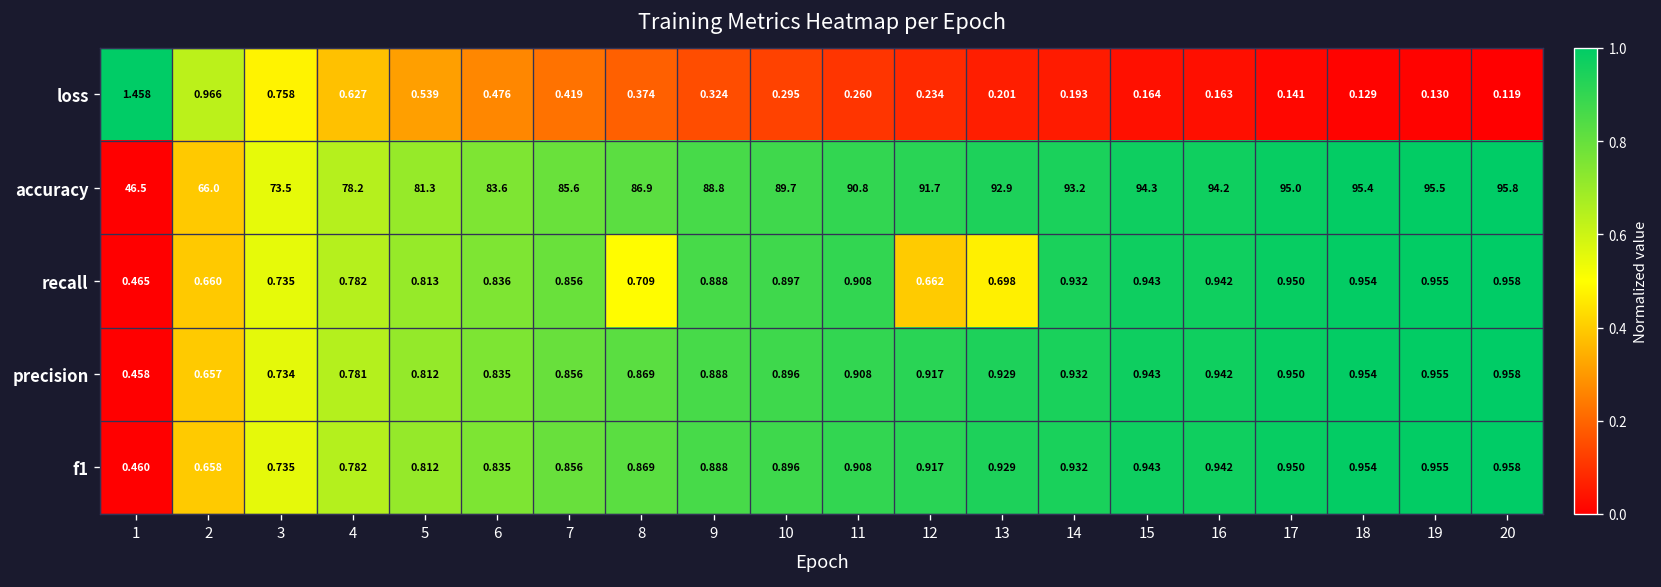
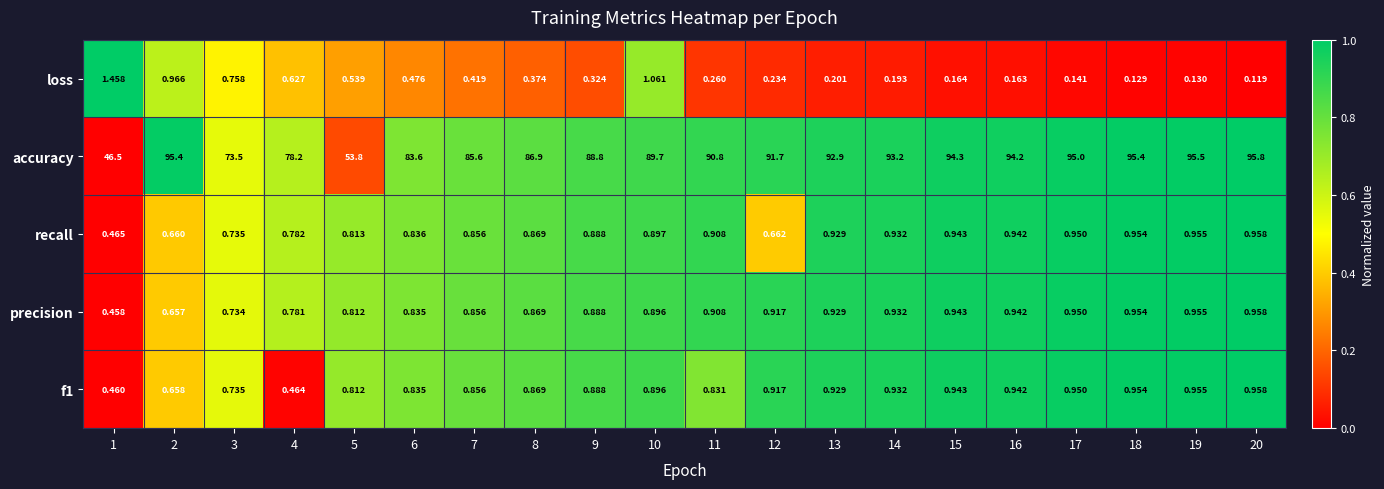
  {
    "loss": {
      "1": 1.458,
      "2": 0.966,
      "3": 0.758,
      "4": 0.627,
      "5": 0.539,
      "6": 0.476,
      "7": 0.419,
      "8": 0.374,
      "9": 0.324,
-     "10": 0.295,
+     "10": 1.061,
      "11": 0.260,
      "12": 0.234,
      "13": 0.201,
      "14": 0.193,
      "15": 0.164,
      "16": 0.163,
      "17": 0.141,
      "18": 0.129,
      "19": 0.130,
      "20": 0.119
    },
    "accuracy": {
      "1": 46.5,
-     "2": 66.0,
+     "2": 95.4,
      "3": 73.5,
      "4": 78.2,
-     "5": 81.3,
+     "5": 53.8,
      "6": 83.6,
      "7": 85.6,
      "8": 86.9,
      "9": 88.8,
      "10": 89.7,
      "11": 90.8,
      "12": 91.7,
      "13": 92.9,
      "14": 93.2,
      "15": 94.3,
      "16": 94.2,
      "17": 95.0,
      "18": 95.4,
      "19": 95.5,
      "20": 95.8
    },
    "recall": {
      "1": 0.465,
      "2": 0.660,
      "3": 0.735,
      "4": 0.782,
      "5": 0.813,
      "6": 0.836,
      "7": 0.856,
-     "8": 0.709,
+     "8": 0.869,
      "9": 0.888,
      "10": 0.897,
      "11": 0.908,
      "12": 0.662,
-     "13": 0.698,
+     "13": 0.929,
      "14": 0.932,
      "15": 0.943,
      "16": 0.942,
      "17": 0.950,
      "18": 0.954,
      "19": 0.955,
      "20": 0.958
    },
    "precision": {
      "1": 0.458,
      "2": 0.657,
      "3": 0.734,
      "4": 0.781,
      "5": 0.812,
      "6": 0.835,
      "7": 0.856,
      "8": 0.869,
      "9": 0.888,
      "10": 0.896,
      "11": 0.908,
      "12": 0.917,
      "13": 0.929,
      "14": 0.932,
      "15": 0.943,
      "16": 0.942,
      "17": 0.950,
      "18": 0.954,
      "19": 0.955,
      "20": 0.958
    },
    "f1": {
      "1": 0.460,
      "2": 0.658,
      "3": 0.735,
-     "4": 0.782,
+     "4": 0.464,
      "5": 0.812,
      "6": 0.835,
      "7": 0.856,
      "8": 0.869,
      "9": 0.888,
      "10": 0.896,
-     "11": 0.908,
+     "11": 0.831,
      "12": 0.917,
      "13": 0.929,
      "14": 0.932,
      "15": 0.943,
      "16": 0.942,
      "17": 0.950,
      "18": 0.954,
      "19": 0.955,
      "20": 0.958
    }
  }
